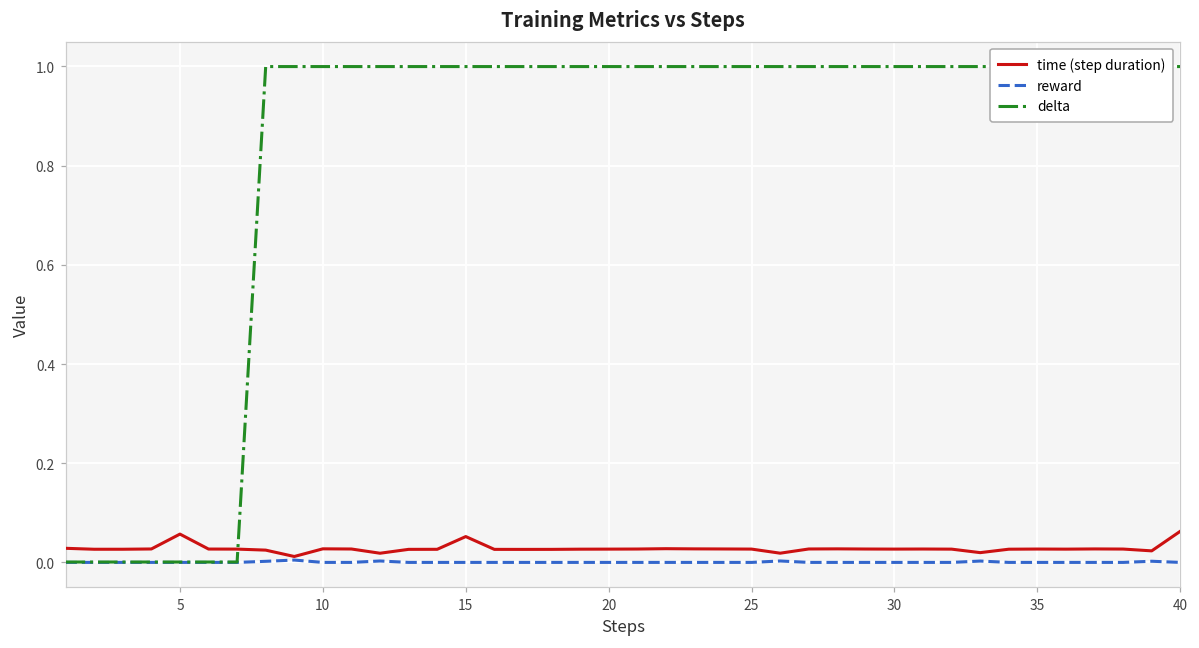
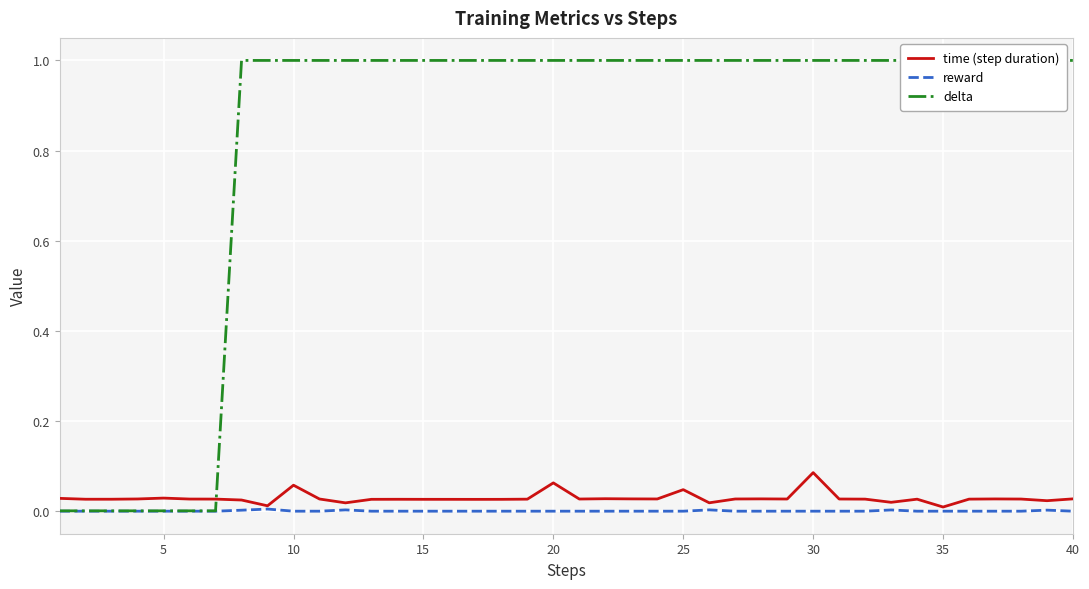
  {
    "time (step duration)": {
-     "5": 0.06,
-     "10": 0.03,
-     "15": 0.05,
-     "20": 0.03,
-     "25": 0.03,
-     "30": 0.03,
-     "35": 0.03,
-     "40": 0.06
+     "5": 0.03,
+     "10": 0.06,
+     "15": 0.03,
+     "20": 0.06,
+     "25": 0.05,
+     "30": 0.09,
+     "35": 0.01,
+     "40": 0.03
    },
    "reward": {
      "10": 0.00,
      "15": 0.00,
      "20": 0.00,
      "25": 0.00,
      "30": 0.00,
      "35": 0.00,
      "40": 0.00
    },
    "delta": {
      "10": 1.00,
      "15": 1.00,
      "20": 1.00,
      "25": 1.00,
      "30": 1.00,
      "40": 1.00
    }
  }
